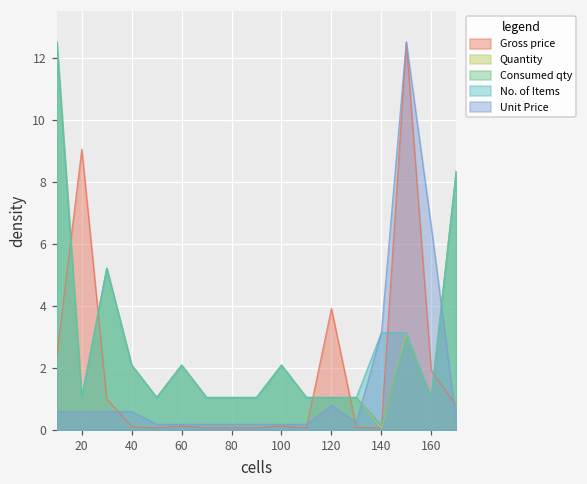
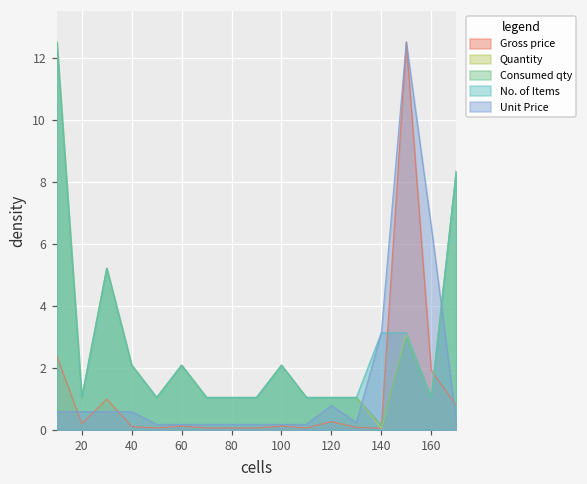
  {
    "Gross price": {
-     "20": 9.0,
+     "20": 0.2,
      "40": 0.1,
      "80": 0.1,
-     "120": 3.9,
+     "120": 0.3,
      "160": 1.9
    }
  }
